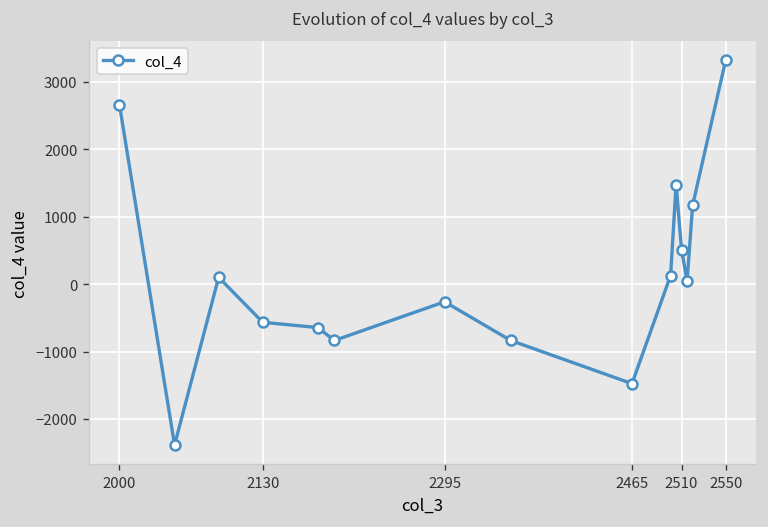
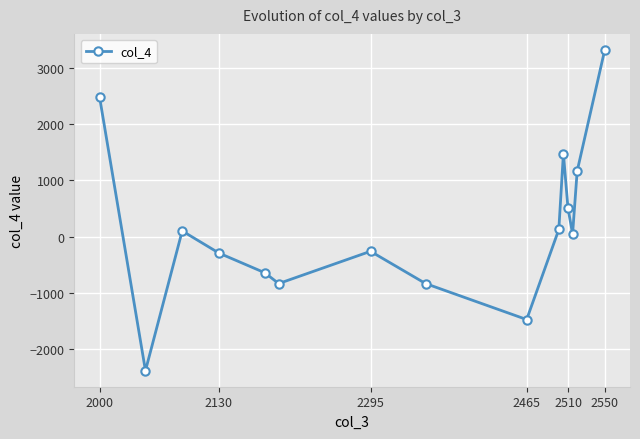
  {
-   "2000": 2700,
-   "2130": -600,
+   "2000": 2500,
+   "2130": -300,
    "2295": -300,
    "2465": -1500,
    "2510": 500,
    "2550": 3300
  }
